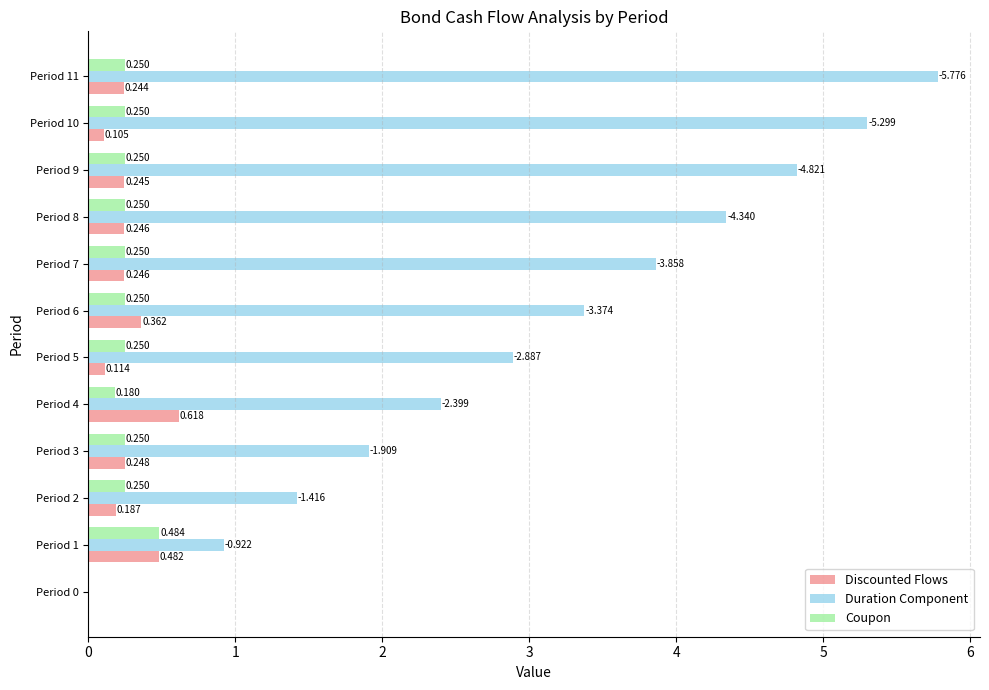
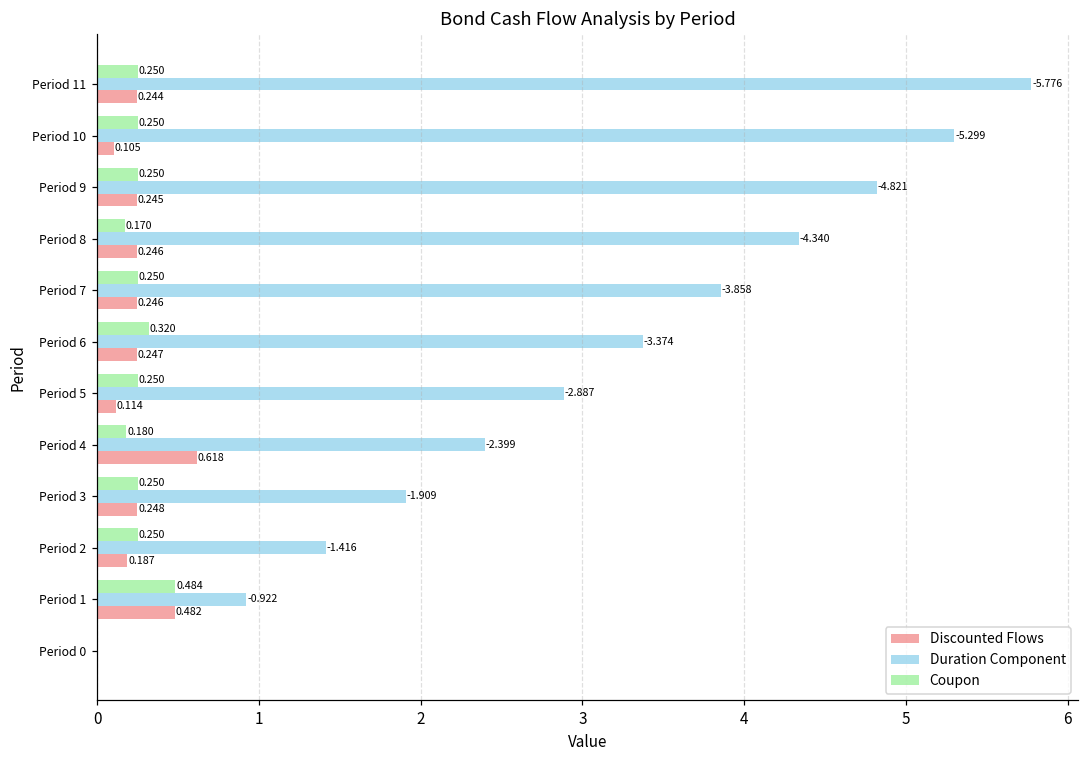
  {
    "Discounted Flows": {
      "Period 11": 0.244,
      "Period 10": 0.105,
      "Period 9": 0.245,
      "Period 8": 0.246,
      "Period 7": 0.246,
-     "Period 6": 0.362,
+     "Period 6": 0.247,
      "Period 5": 0.114,
      "Period 4": 0.618,
      "Period 3": 0.248,
      "Period 2": 0.187,
      "Period 1": 0.482
    },
    "Duration Component": {
      "Period 0": 0.00
    },
    "Coupon": {
      "Period 11": 0.250,
      "Period 10": 0.250,
      "Period 9": 0.250,
-     "Period 8": 0.250,
+     "Period 8": 0.170,
      "Period 7": 0.250,
-     "Period 6": 0.250,
+     "Period 6": 0.320,
      "Period 5": 0.250,
      "Period 4": 0.180,
      "Period 3": 0.250,
      "Period 2": 0.250,
      "Period 1": 0.484
    }
  }
